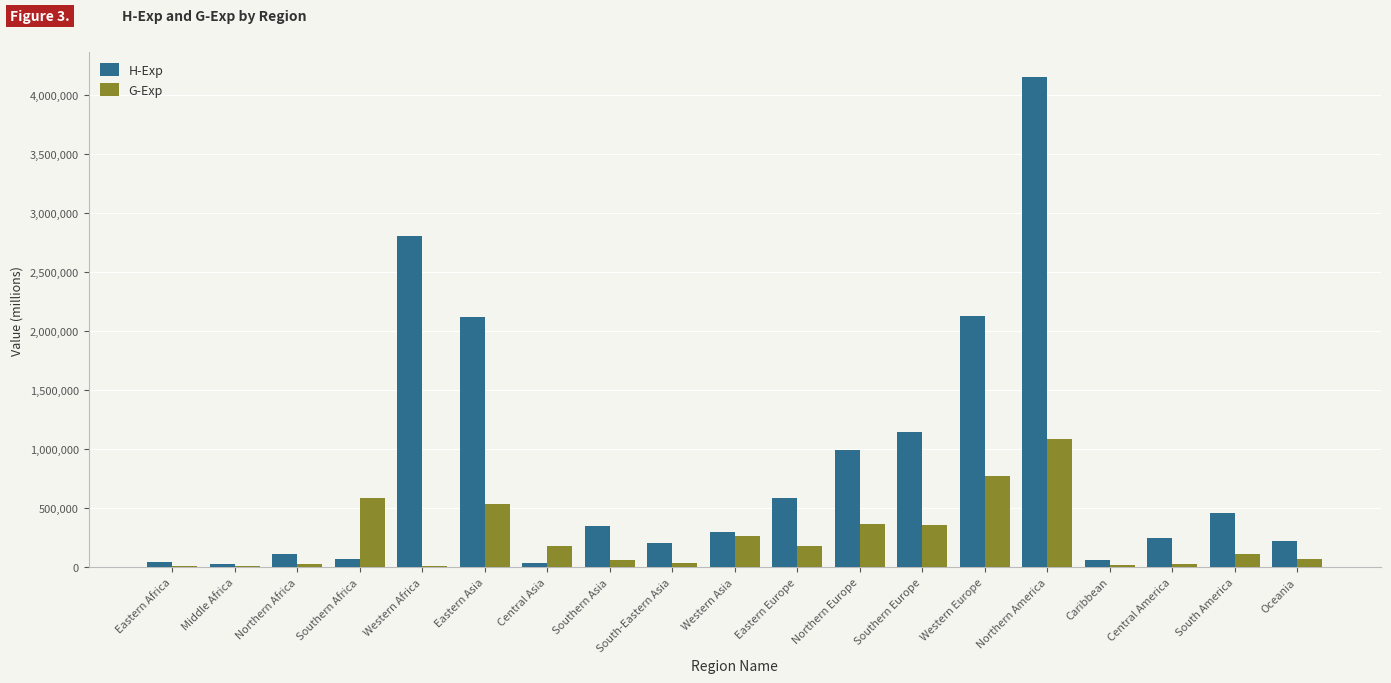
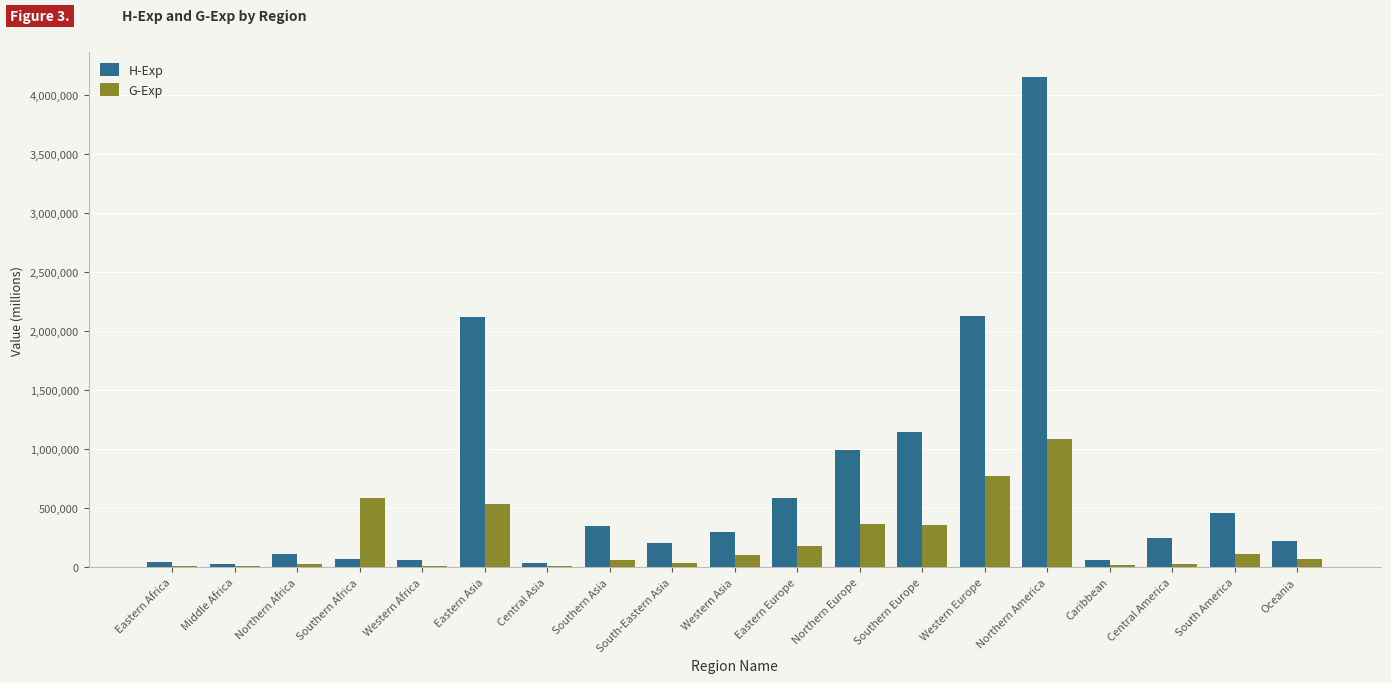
  {
    "H-Exp": {
      "Eastern Africa": "50,000",
      "Middle Africa": "30,000",
      "Northern Africa": "110,000",
      "Southern Africa": "70,000",
-     "Western Africa": "2,810,000",
+     "Western Africa": "60,000",
      "Eastern Asia": "2,120,000",
      "Central Asia": "30,000",
      "Southern Asia": "350,000",
      "South-Eastern Asia": "200,000",
      "Western Asia": "300,000",
      "Eastern Europe": "590,000",
      "Northern Europe": "1,000,000",
      "Southern Europe": "1,140,000",
      "Western Europe": "2,130,000",
      "Northern America": "4,160,000",
      "Caribbean": "60,000",
      "Central America": "240,000",
      "South America": "460,000",
      "Oceania": "220,000"
    },
    "G-Exp": {
      "Northern Africa": "30,000",
      "Southern Africa": "590,000",
      "Eastern Asia": "530,000",
-     "Central Asia": "180,000",
+     "Central Asia": "10,000",
      "Southern Asia": "60,000",
      "South-Eastern Asia": "40,000",
-     "Western Asia": "260,000",
+     "Western Asia": "100,000",
      "Eastern Europe": "180,000",
      "Northern Europe": "370,000",
      "Southern Europe": "360,000",
      "Western Europe": "770,000",
      "Northern America": "1,080,000",
      "Central America": "30,000",
      "South America": "110,000",
      "Oceania": "70,000"
    }
  }
